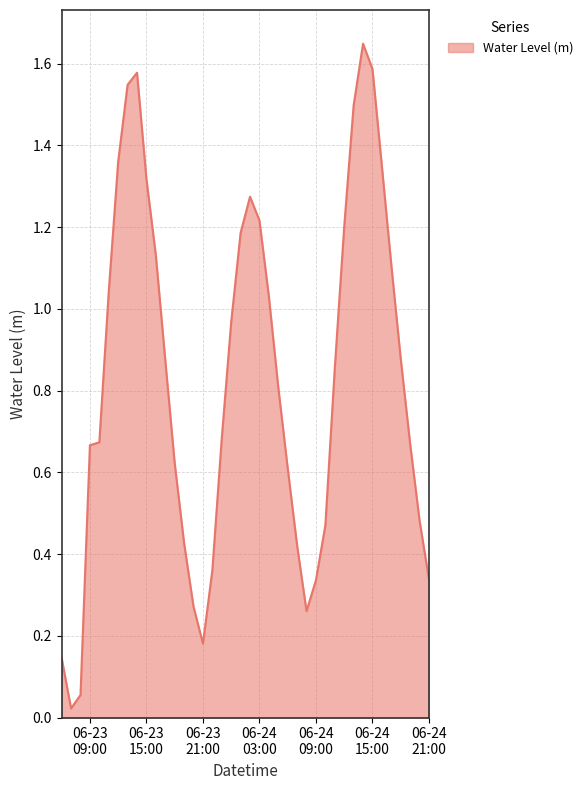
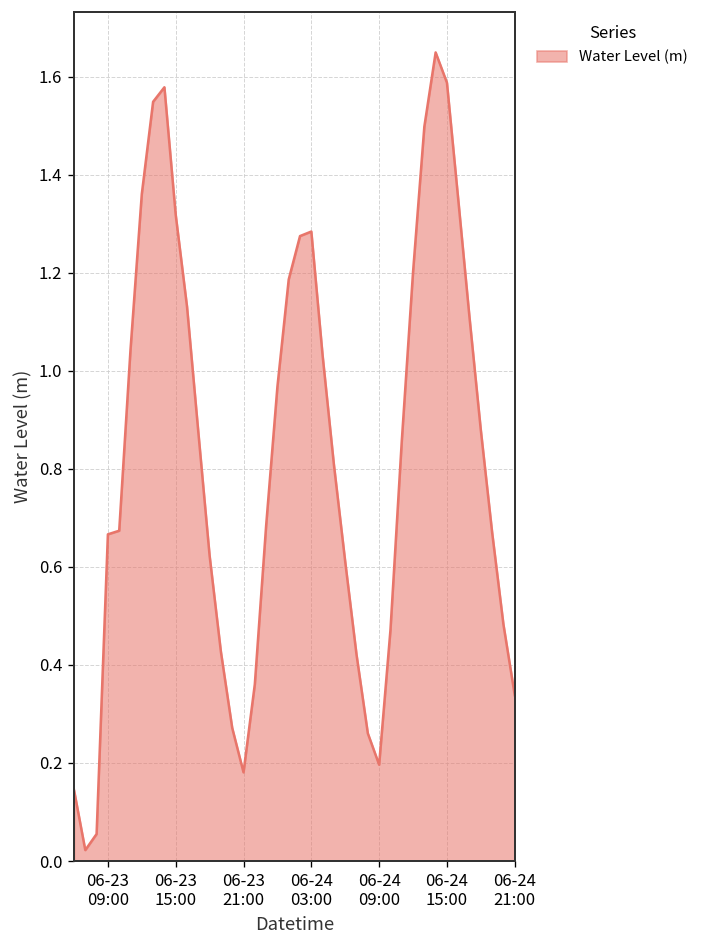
  {
    "06-23 09:00": 0.67,
    "06-23 15:00": 1.32,
    "06-23 21:00": 0.18,
-   "06-24 03:00": 1.22,
-   "06-24 09:00": 0.34,
+   "06-24 03:00": 1.28,
+   "06-24 09:00": 0.20,
    "06-24 15:00": 1.59,
    "06-24 21:00": 0.34
  }
